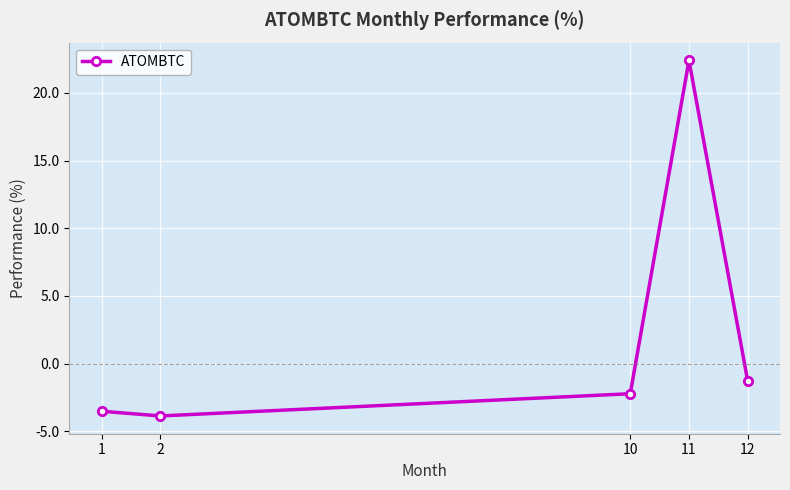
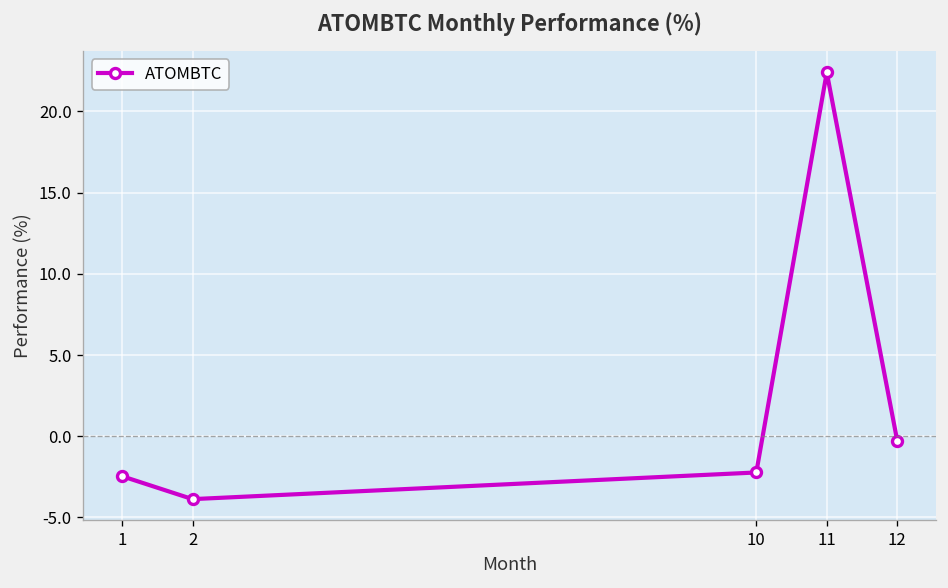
  {
-   "1": -3.5,
+   "1": -2.5,
    "2": -3.9,
    "10": -2.2,
    "11": 22.4,
-   "12": -1.3
+   "12": -0.3
  }
